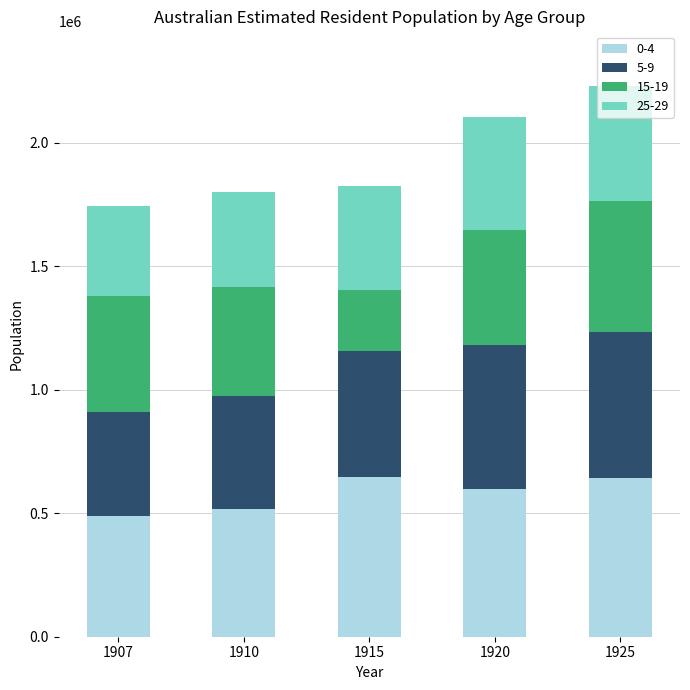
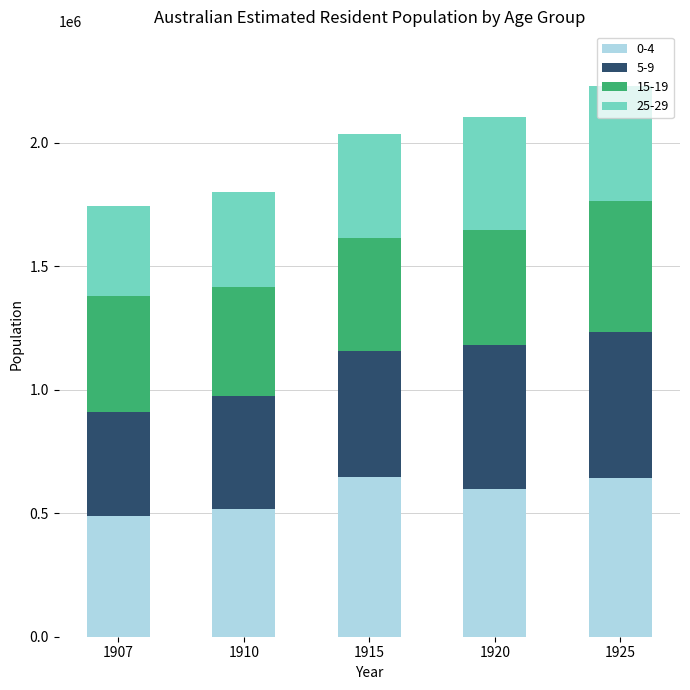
  {
    "0-4": {
      "1907": 490000,
      "1910": 520000,
      "1915": 650000,
      "1920": 600000,
      "1925": 640000
    },
    "5-9": {
      "1907": 420000,
      "1910": 450000,
      "1915": 510000,
      "1920": 580000,
      "1925": 590000
    },
    "15-19": {
      "1907": 470000,
      "1910": 440000,
-     "1915": 250000,
+     "1915": 460000,
      "1920": 470000,
      "1925": 530000
    },
    "25-29": {
      "1907": 360000,
      "1910": 380000,
      "1915": 420000,
      "1920": 450000
    }
  }
